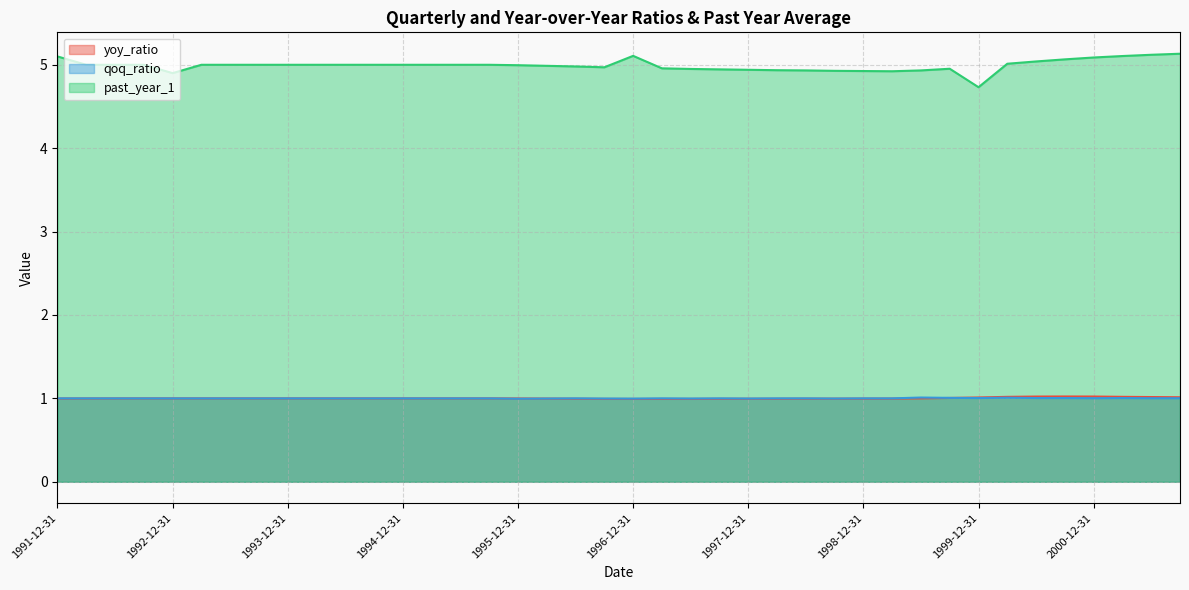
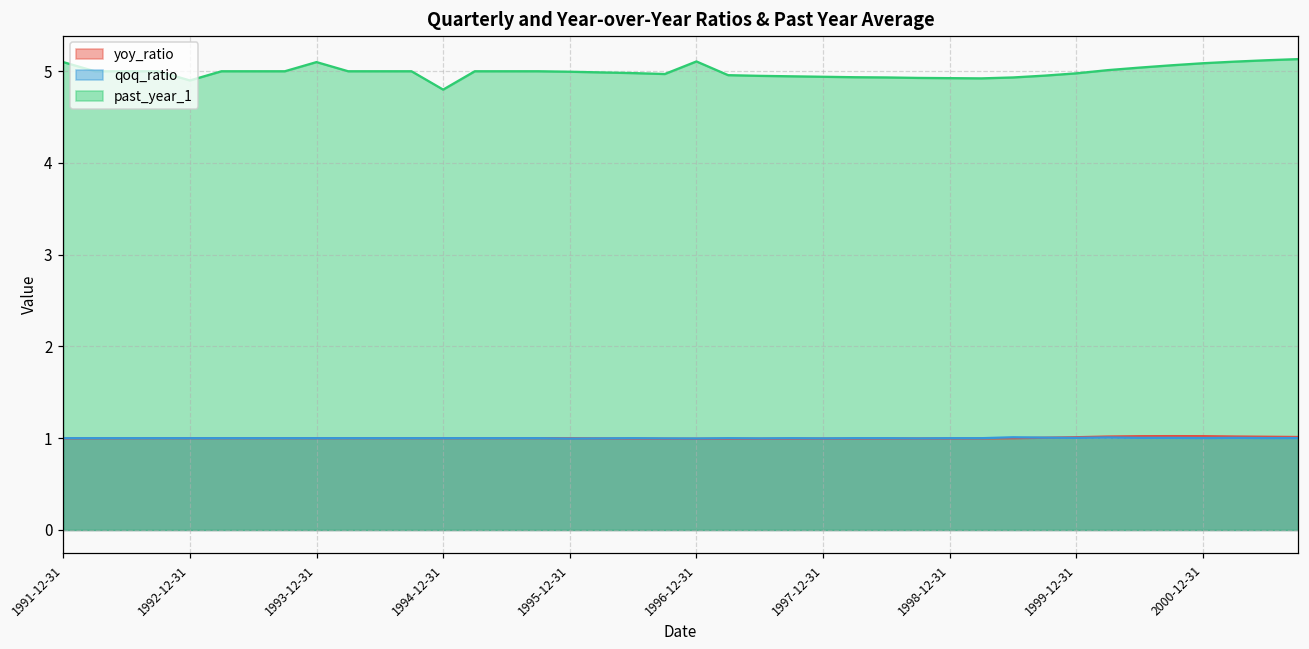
  {
    "past_year_1": {
      "1991-12-31": 5.1,
-     "1993-12-31": 5.0,
-     "1994-12-31": 5.0,
+     "1993-12-31": 5.1,
+     "1994-12-31": 4.8,
      "1995-12-31": 5.0,
      "1996-12-31": 5.1,
      "1997-12-31": 4.9,
      "1998-12-31": 4.9,
-     "1999-12-31": 4.7,
+     "1999-12-31": 5.0,
      "2000-12-31": 5.1
    }
  }
